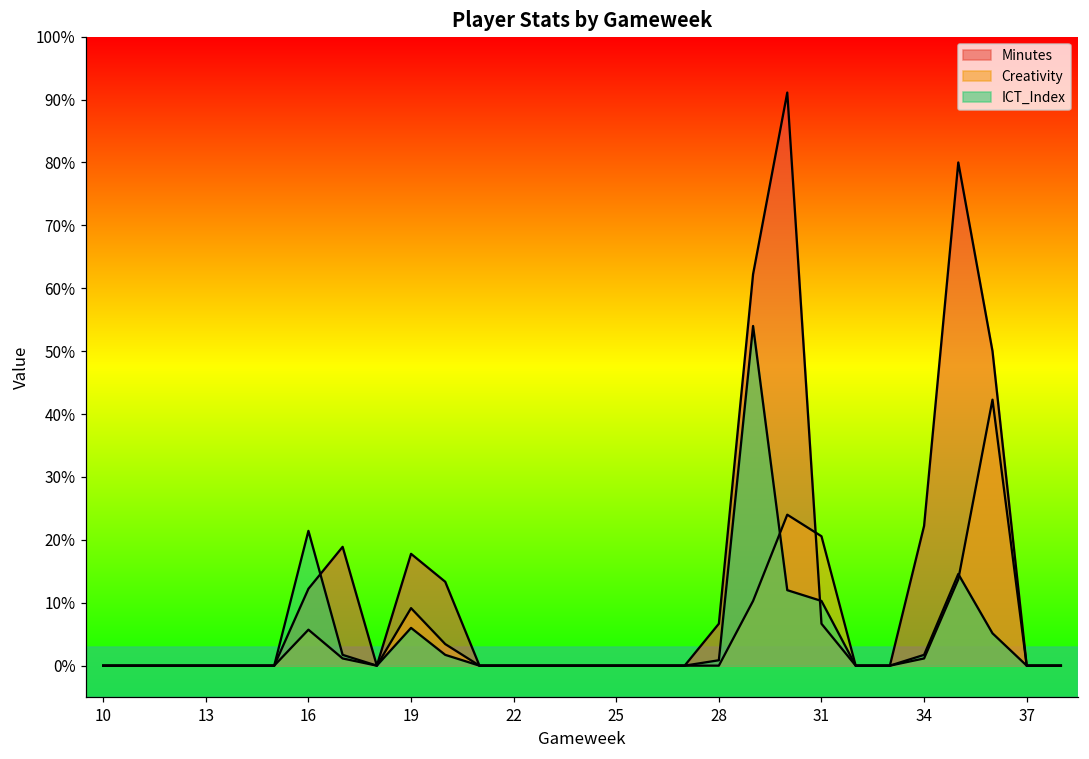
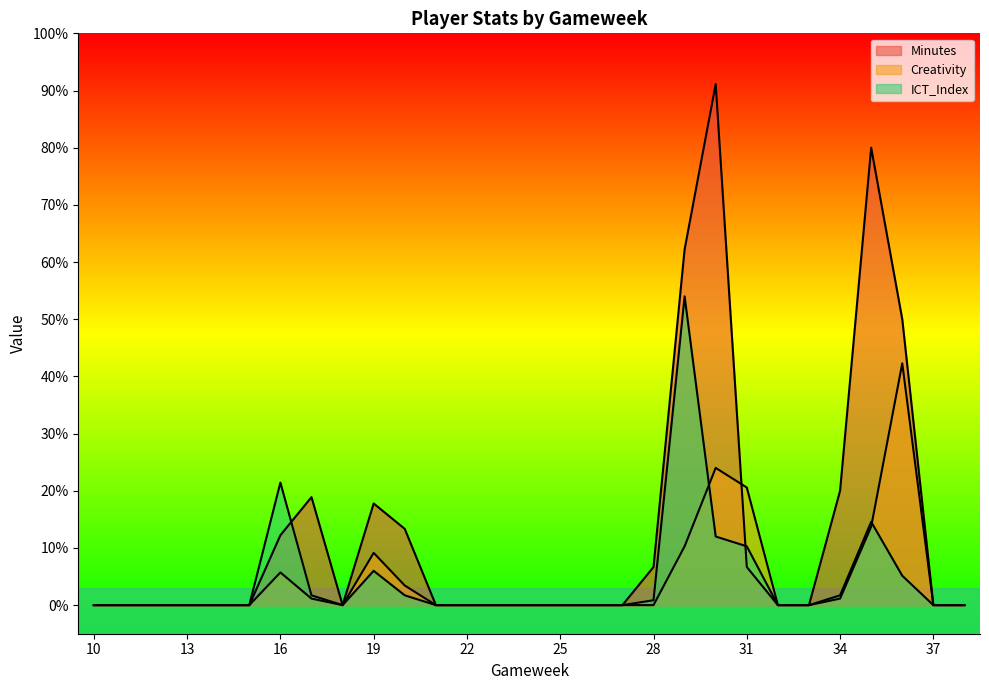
  {
    "Minutes": {
      "31": "7%",
-     "34": "22%"
+     "34": "20%"
    },
    "Creativity": {
      "31": "21%"
    },
    "ICT_Index": {
      "31": "10%"
    }
  }
